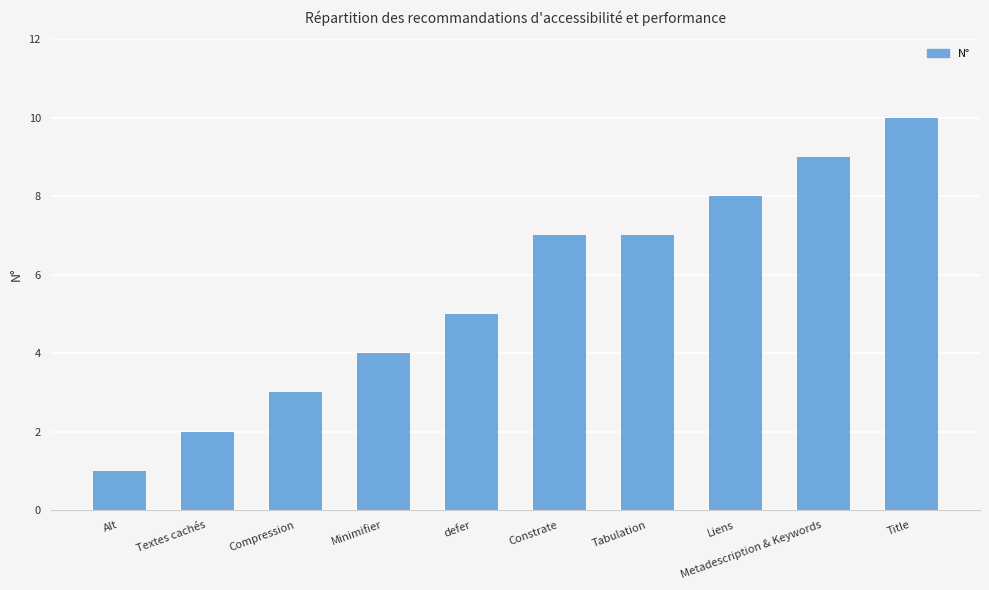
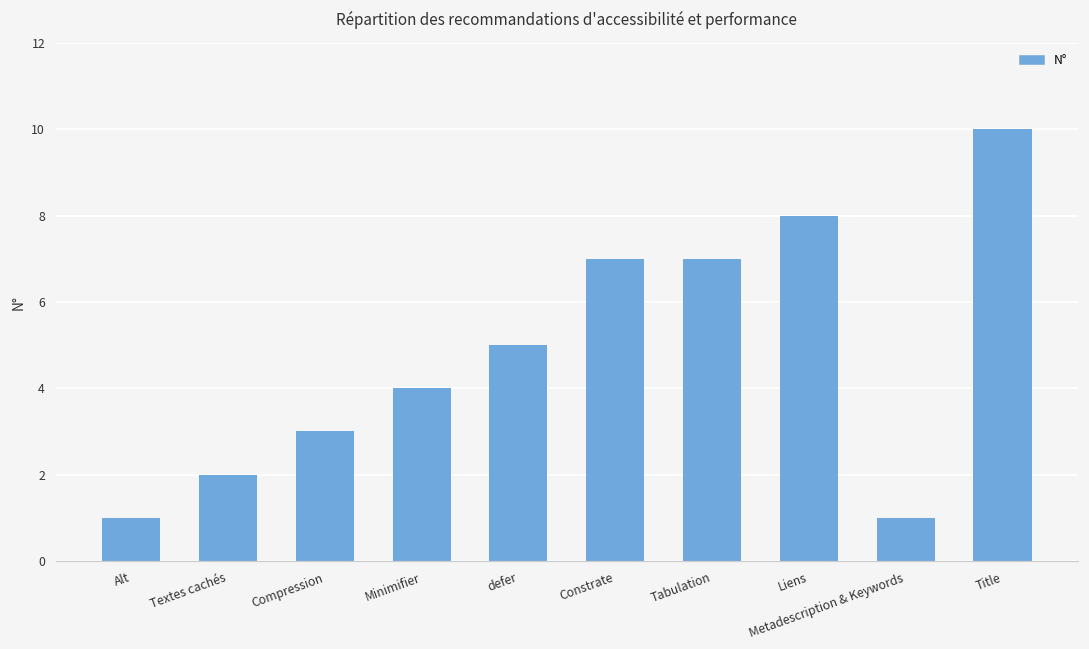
  {
    "Alt": 1,
    "Textes cachés": 2,
    "Compression": 3,
    "Minimifier": 4,
    "defer": 5,
    "Constrate": 7,
    "Tabulation": 7,
    "Liens": 8,
-   "Metadescription & Keywords": 9,
+   "Metadescription & Keywords": 1,
    "Title": 10
  }
